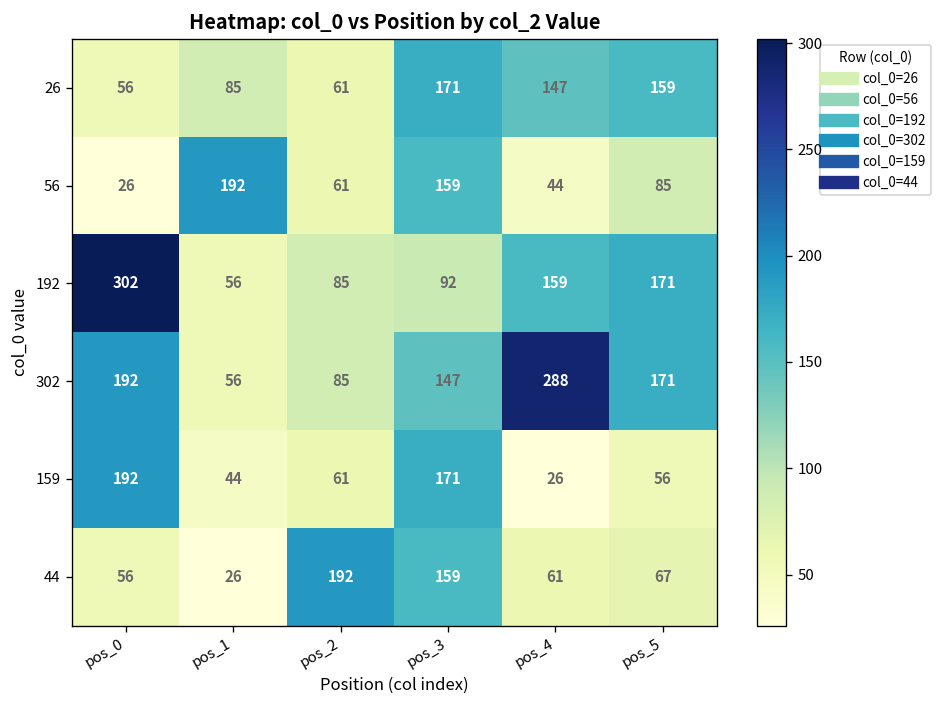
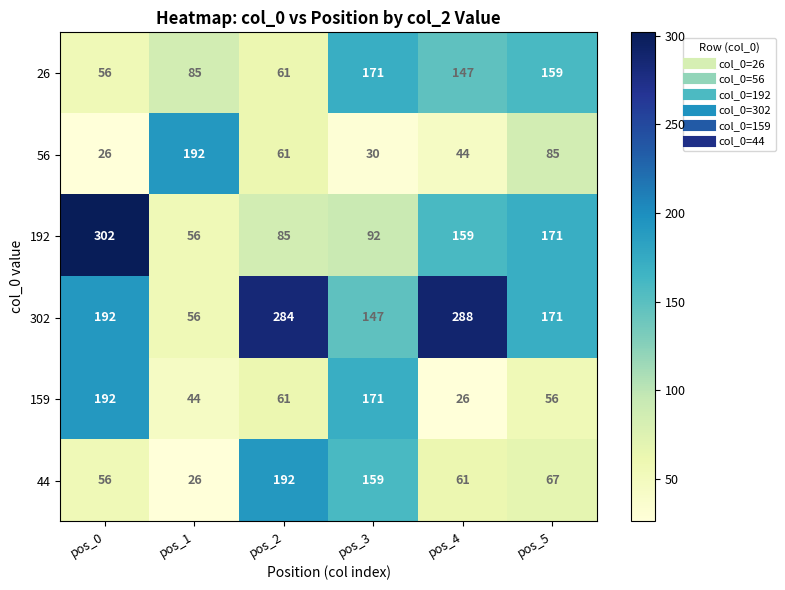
  {
    "26": {
      "pos_0": 56,
      "pos_1": 85,
      "pos_2": 61,
      "pos_3": 171,
      "pos_4": 147,
      "pos_5": 159
    },
    "56": {
      "pos_0": 26,
      "pos_1": 192,
      "pos_2": 61,
-     "pos_3": 159,
+     "pos_3": 30,
      "pos_4": 44,
      "pos_5": 85
    },
    "192": {
      "pos_0": 302,
      "pos_1": 56,
      "pos_2": 85,
      "pos_3": 92,
      "pos_4": 159,
      "pos_5": 171
    },
    "302": {
      "pos_0": 192,
      "pos_1": 56,
-     "pos_2": 85,
+     "pos_2": 284,
      "pos_3": 147,
      "pos_4": 288,
      "pos_5": 171
    },
    "159": {
      "pos_0": 192,
      "pos_1": 44,
      "pos_2": 61,
      "pos_3": 171,
      "pos_4": 26,
      "pos_5": 56
    },
    "44": {
      "pos_0": 56,
      "pos_1": 26,
      "pos_2": 192,
      "pos_3": 159,
      "pos_4": 61,
      "pos_5": 67
    }
  }
